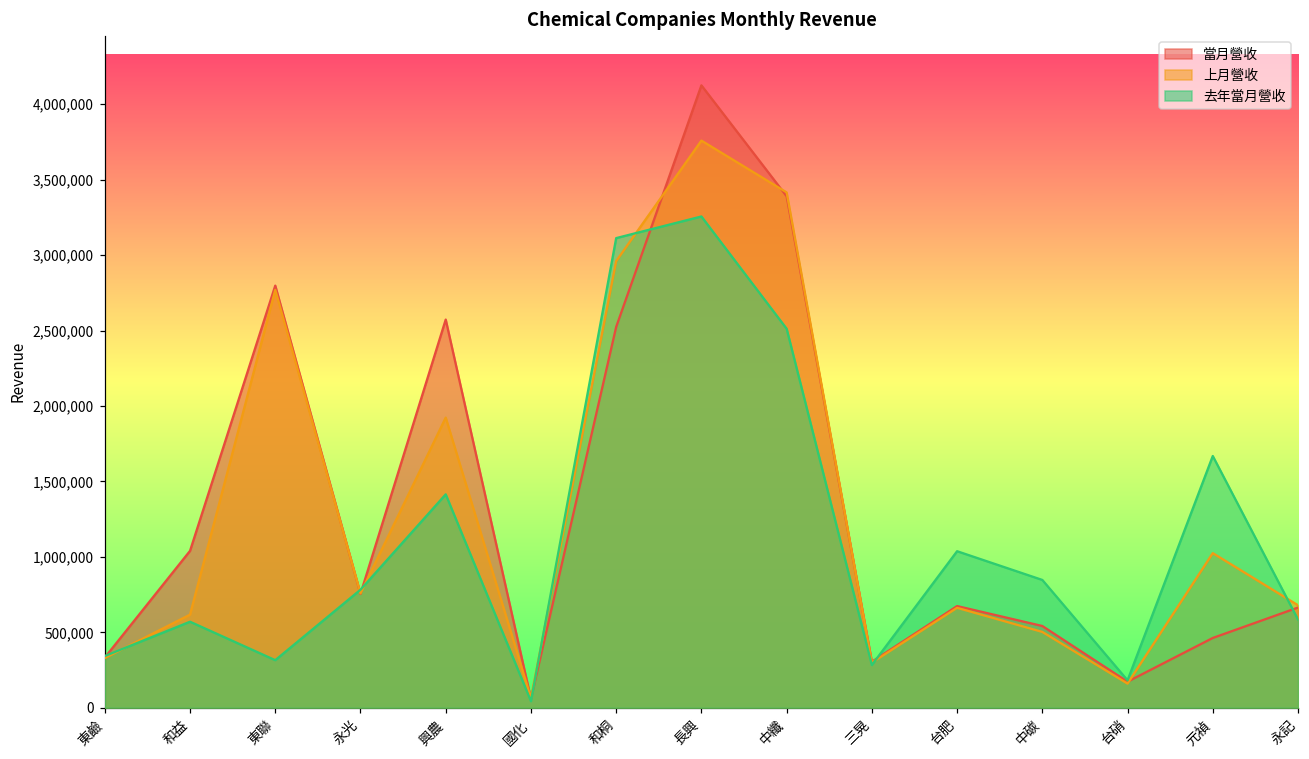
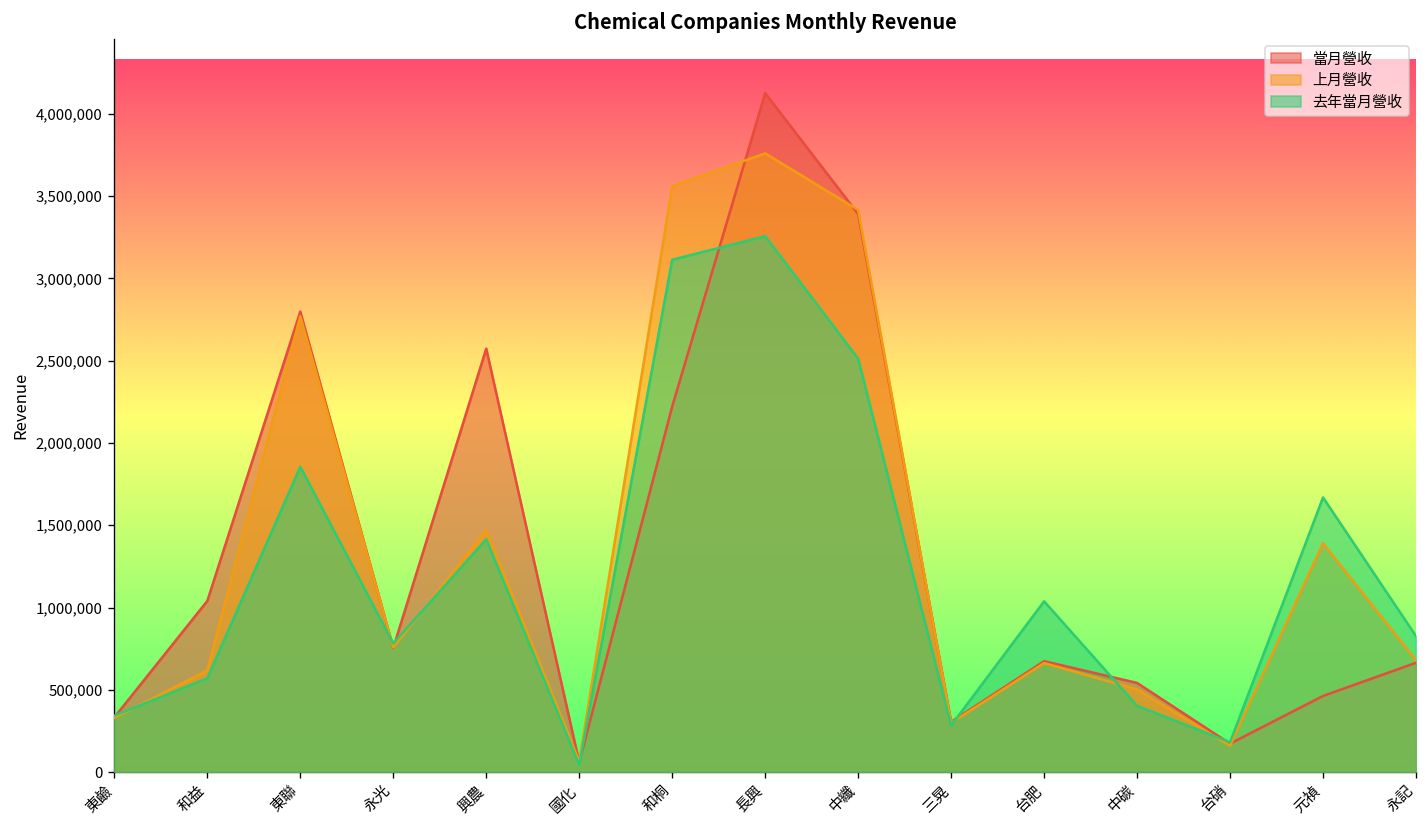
  {
    "當月營收": {
      "和益": "1,040,000",
      "東聯": "2,800,000",
      "興農": "2,570,000",
-     "和桐": "2,520,000",
+     "和桐": "2,220,000",
      "長興": "4,130,000",
      "中纖": "3,390,000",
      "中碳": "540,000",
      "元禎": "460,000"
    },
    "上月營收": {
      "和益": "620,000",
      "東聯": "2,770,000",
-     "興農": "1,920,000",
-     "和桐": "2,960,000",
+     "興農": "1,470,000",
+     "和桐": "3,560,000",
      "長興": "3,760,000",
      "中纖": "3,420,000",
      "中碳": "500,000",
-     "元禎": "1,020,000"
+     "元禎": "1,390,000"
    },
    "去年當月營收": {
      "和益": "570,000",
-     "東聯": "320,000",
+     "東聯": "1,860,000",
      "永光": "780,000",
      "興農": "1,410,000",
      "和桐": "3,110,000",
      "長興": "3,260,000",
      "中纖": "2,510,000",
      "台肥": "1,040,000",
-     "中碳": "850,000",
+     "中碳": "400,000",
      "元禎": "1,670,000",
-     "永記": "580,000"
+     "永記": "830,000"
    }
  }
